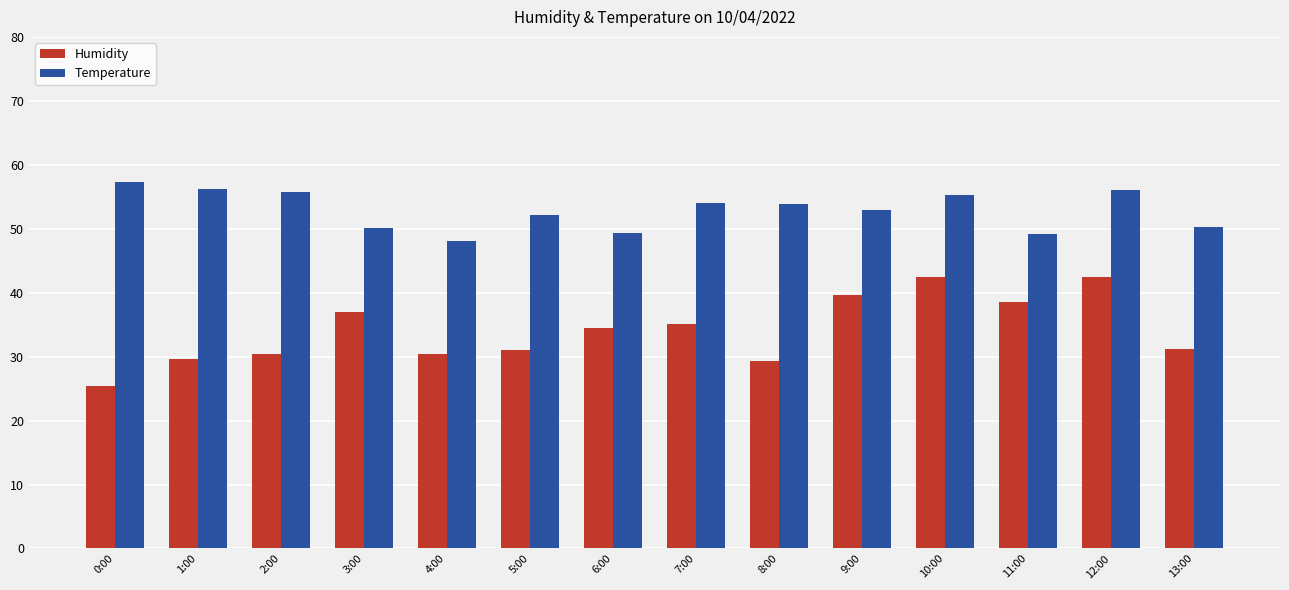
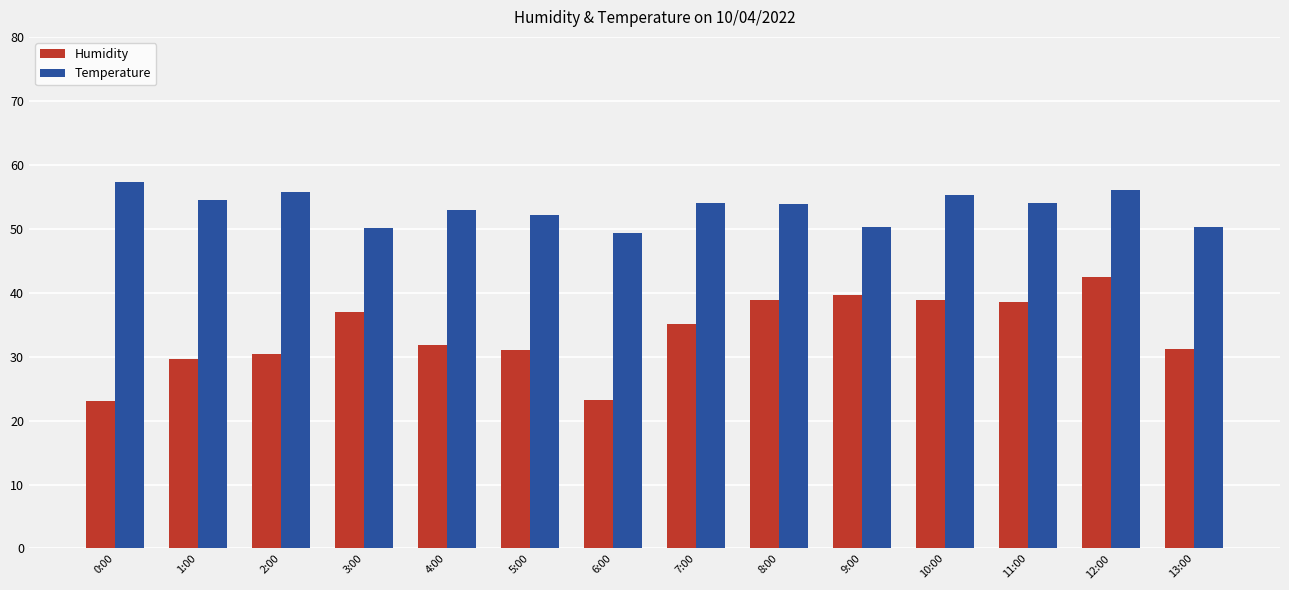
  {
    "Humidity": {
-     "0:00": 25,
+     "0:00": 23,
      "1:00": 30,
      "2:00": 30,
      "3:00": 37,
-     "4:00": 30,
+     "4:00": 32,
      "5:00": 31,
-     "6:00": 35,
+     "6:00": 23,
      "7:00": 35,
-     "8:00": 29,
+     "8:00": 39,
      "9:00": 40,
-     "10:00": 42,
+     "10:00": 39,
      "11:00": 39,
      "12:00": 42,
      "13:00": 31
    },
    "Temperature": {
      "0:00": 57,
-     "1:00": 56,
+     "1:00": 55,
      "2:00": 56,
      "3:00": 50,
-     "4:00": 48,
+     "4:00": 53,
      "5:00": 52,
      "6:00": 49,
      "7:00": 54,
      "8:00": 54,
-     "9:00": 53,
+     "9:00": 50,
      "10:00": 55,
-     "11:00": 49,
+     "11:00": 54,
      "12:00": 56,
      "13:00": 50
    }
  }
